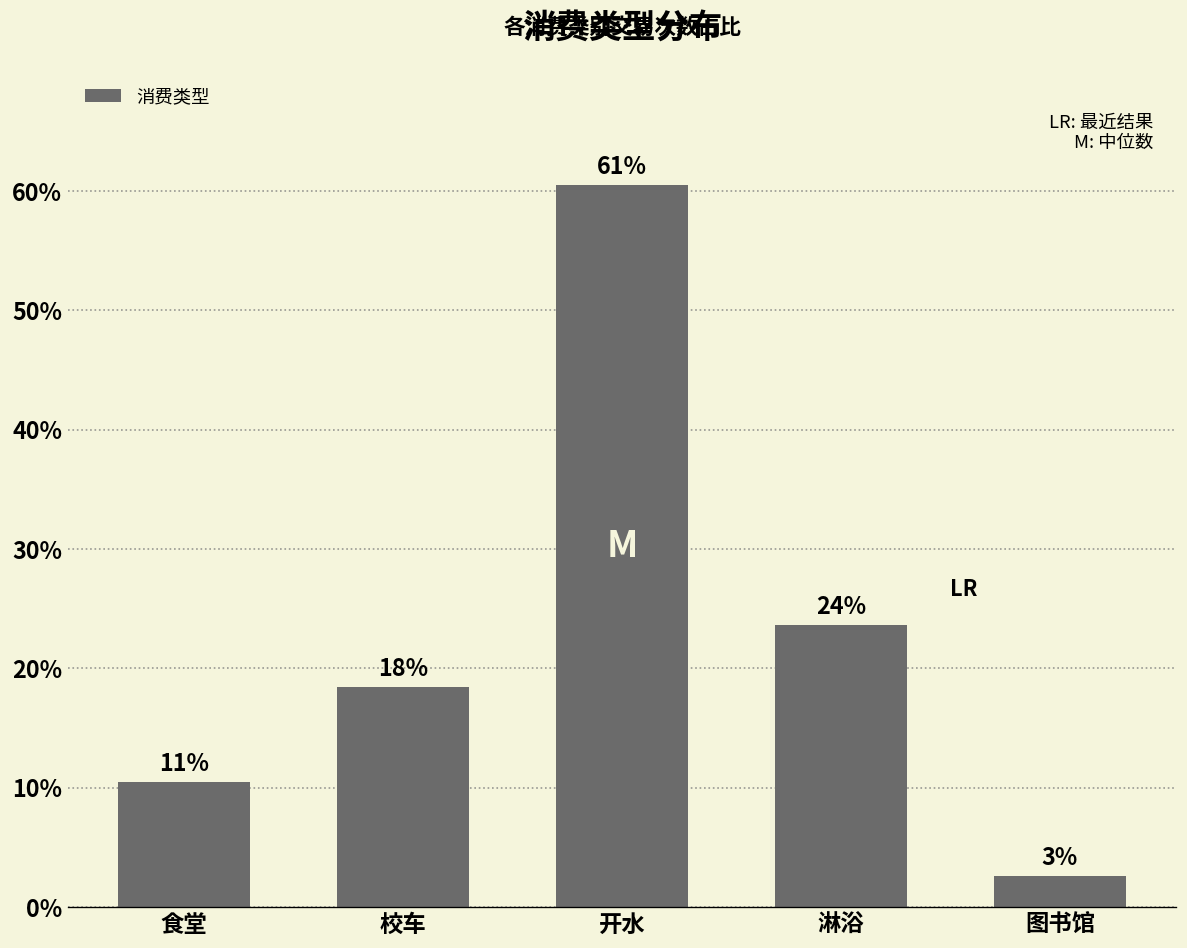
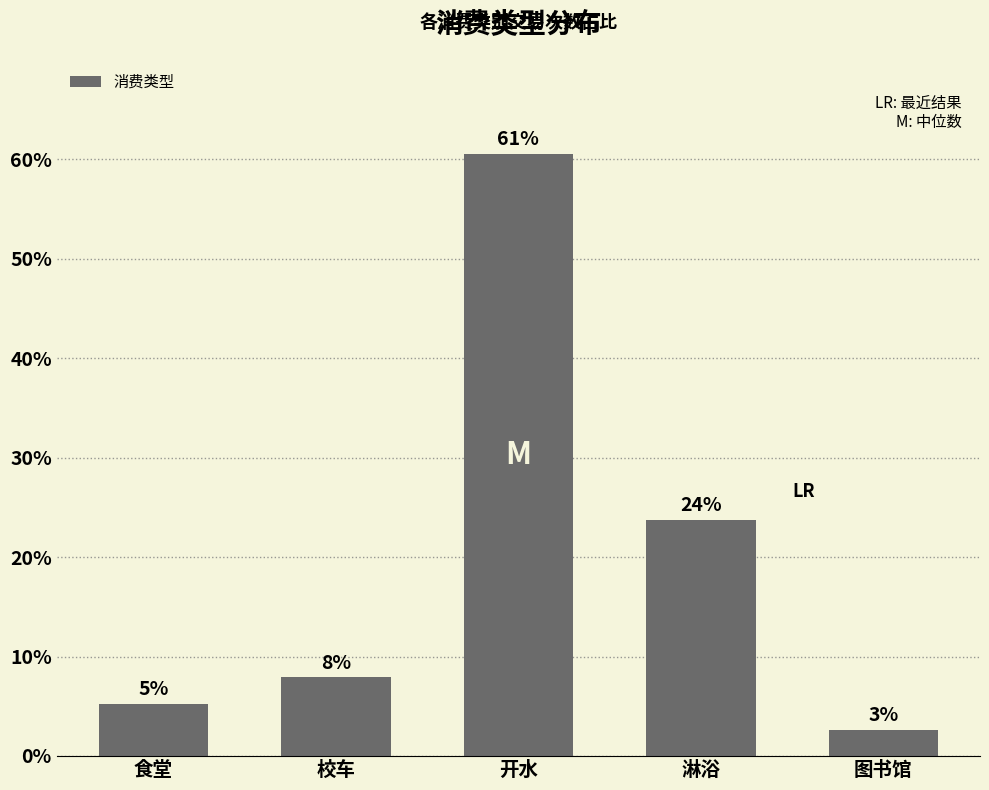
  {
-   "食堂": "11%",
-   "校车": "18%",
+   "食堂": "5%",
+   "校车": "8%",
    "开水": "61%",
    "淋浴": "24%",
    "图书馆": "3%"
  }
